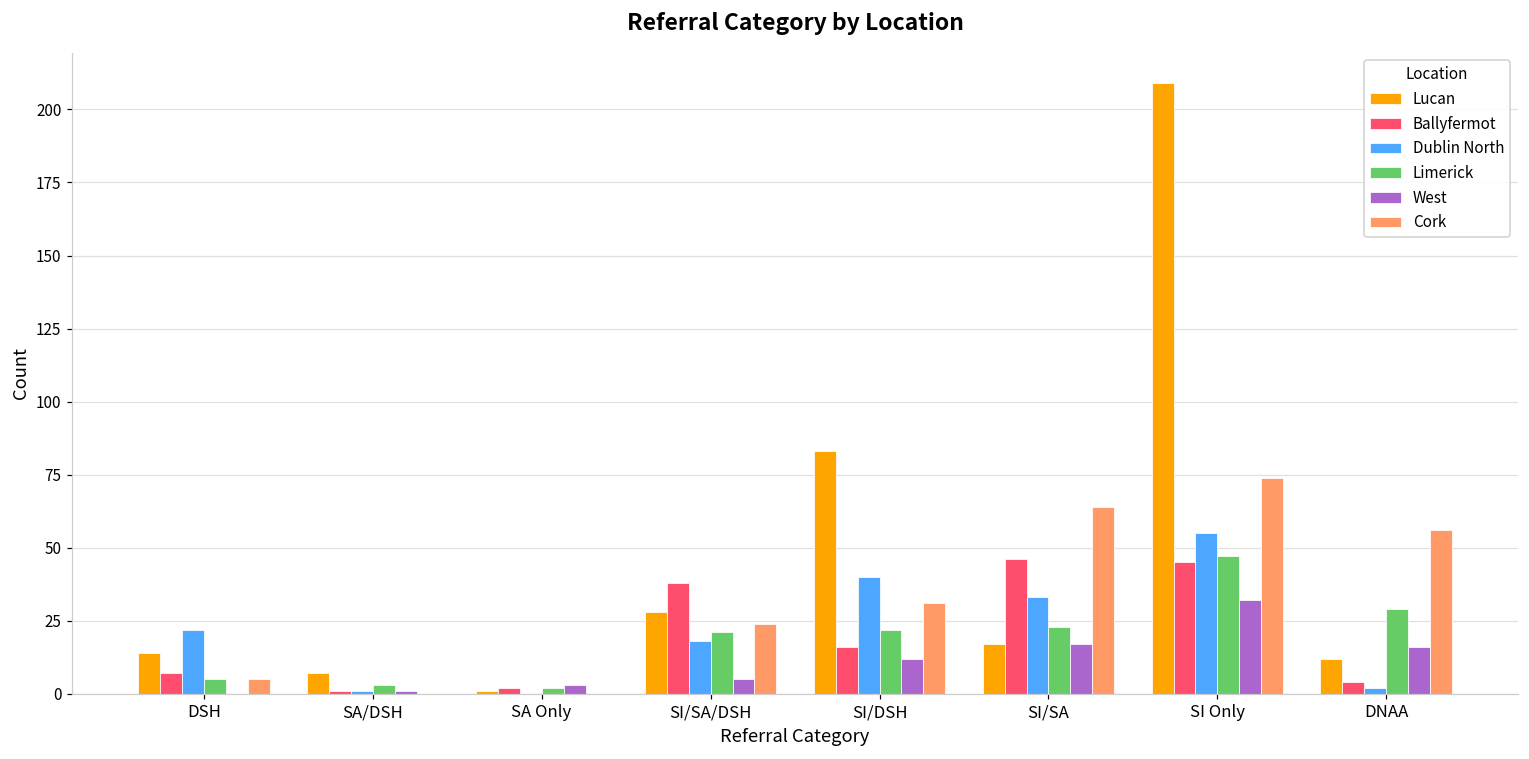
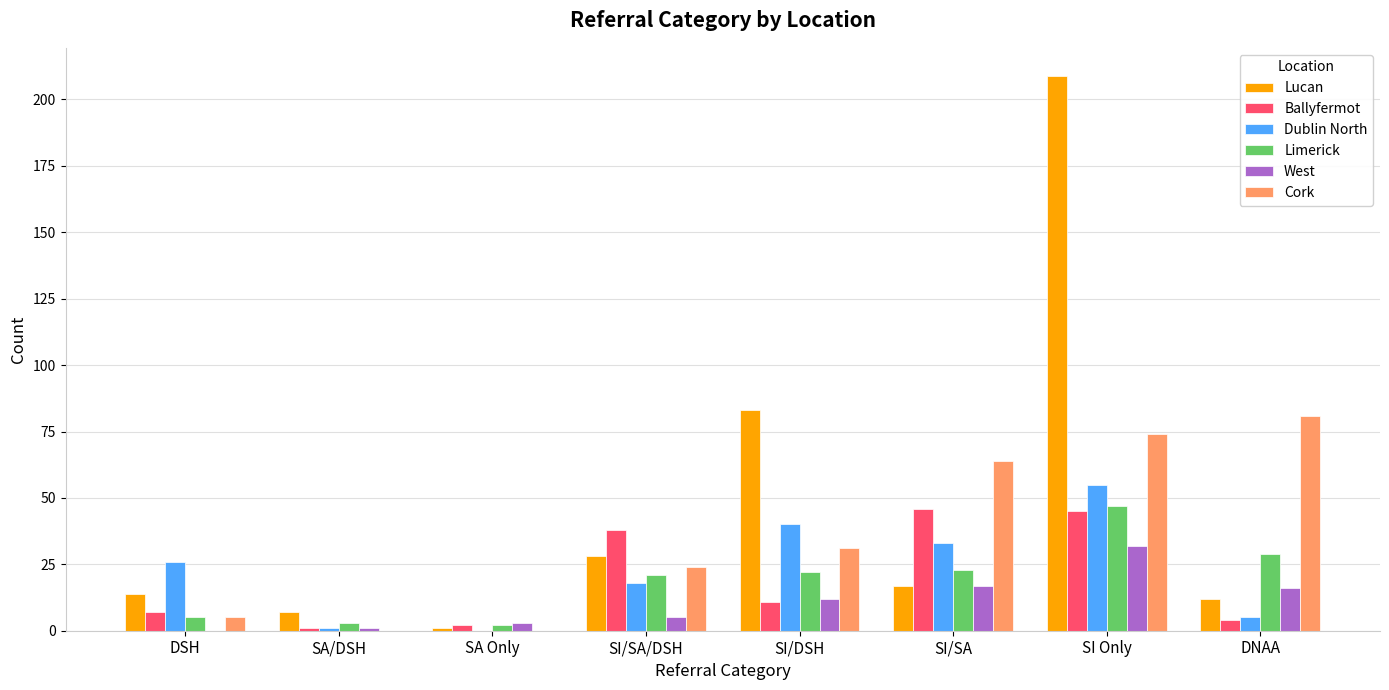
  {
    "Lucan": {
      "DSH": 14,
      "SA/DSH": 7,
      "SA Only": 1,
      "SI/SA/DSH": 28,
      "SI/DSH": 83,
      "SI/SA": 17,
      "SI Only": 209,
      "DNAA": 12
    },
    "Ballyfermot": {
      "DSH": 7,
      "SA/DSH": 1,
      "SA Only": 2,
      "SI/SA/DSH": 38,
-     "SI/DSH": 16,
+     "SI/DSH": 11,
      "SI/SA": 46,
      "SI Only": 45,
      "DNAA": 4
    },
    "Dublin North": {
-     "DSH": 22,
+     "DSH": 26,
      "SA/DSH": 1,
      "SA Only": 0,
      "SI/SA/DSH": 18,
      "SI/DSH": 40,
      "SI/SA": 33,
      "SI Only": 55,
-     "DNAA": 2
+     "DNAA": 5
    },
    "Limerick": {
      "DSH": 5,
      "SA/DSH": 3,
      "SA Only": 2,
      "SI/SA/DSH": 21,
      "SI/DSH": 22,
      "SI/SA": 23,
      "SI Only": 47,
      "DNAA": 29
    },
    "West": {
      "DSH": 0,
      "SA/DSH": 1,
      "SA Only": 3,
      "SI/SA/DSH": 5,
      "SI/DSH": 12,
      "SI/SA": 17,
      "SI Only": 32,
      "DNAA": 16
    },
    "Cork": {
      "DSH": 5,
      "SA/DSH": 0,
      "SA Only": 0,
      "SI/SA/DSH": 24,
      "SI/DSH": 31,
      "SI/SA": 64,
      "SI Only": 74,
-     "DNAA": 56
+     "DNAA": 81
    }
  }
